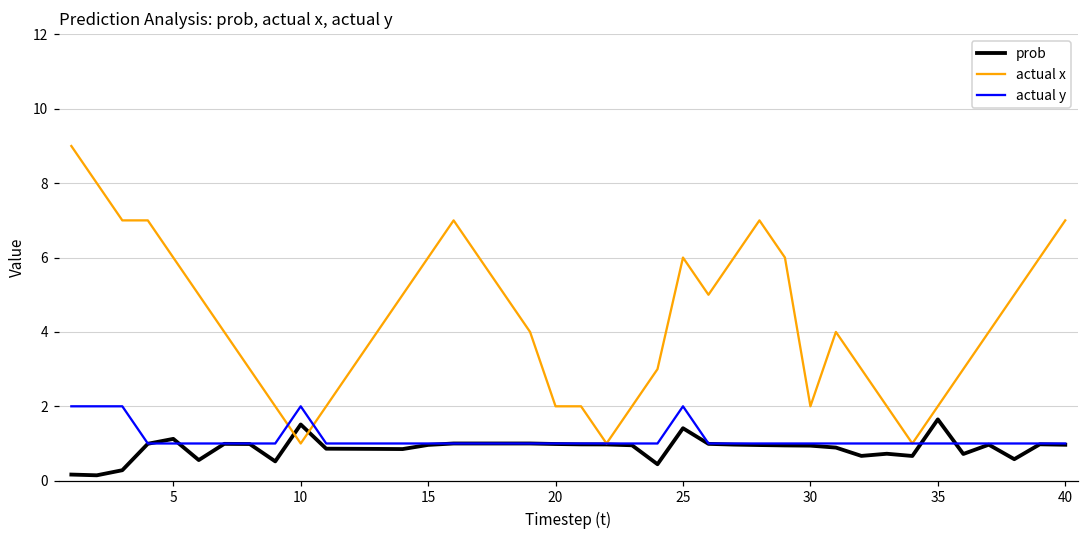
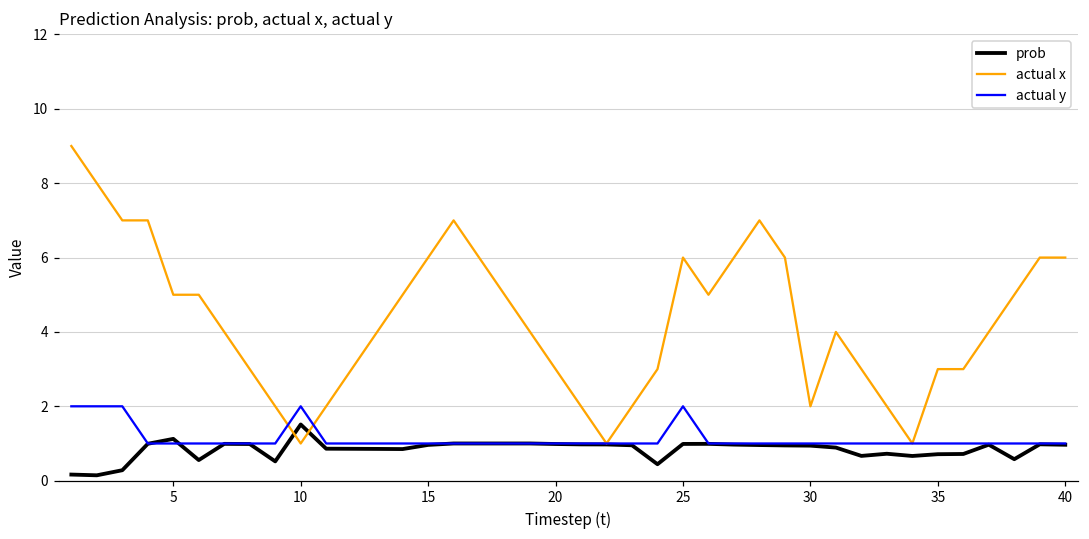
  {
    "prob": {
      "5": 1.1,
      "10": 1.5,
-     "25": 1.4,
-     "35": 1.6
+     "25": 1.0,
+     "35": 0.7
    },
    "actual x": {
-     "5": 6,
+     "5": 5,
      "10": 1,
      "15": 6,
-     "20": 2,
+     "20": 3,
      "25": 6,
      "30": 2,
-     "35": 2,
-     "40": 7
+     "35": 3,
+     "40": 6
    },
    "actual y": {
      "5": 1.0,
      "10": 2.0,
      "25": 2.0,
      "35": 1.0
    }
  }
